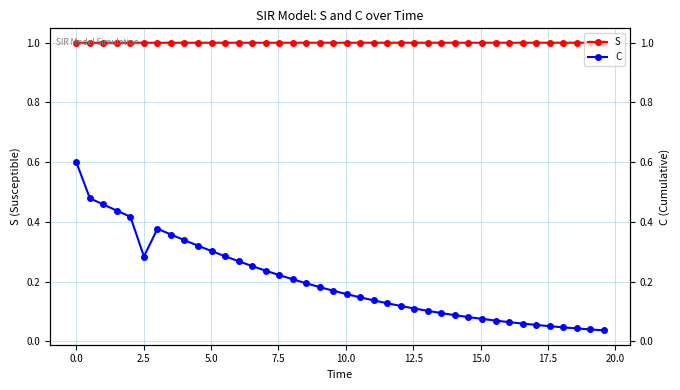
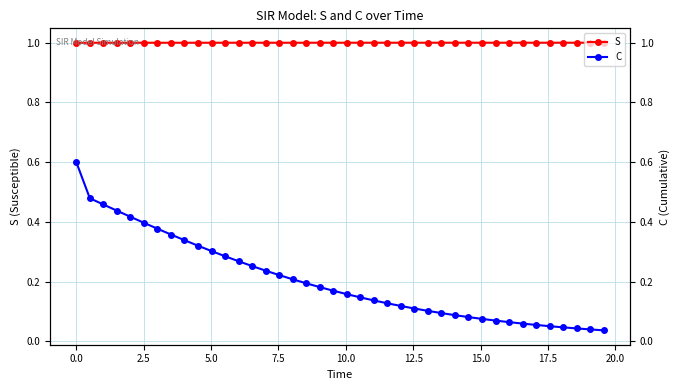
  {
    "S": {
      "0.0": 1.00,
      "2.5": 1.00
    },
    "C": {
      "0.0": 0.60,
-     "2.5": 0.28
+     "2.5": 0.40
    }
  }
